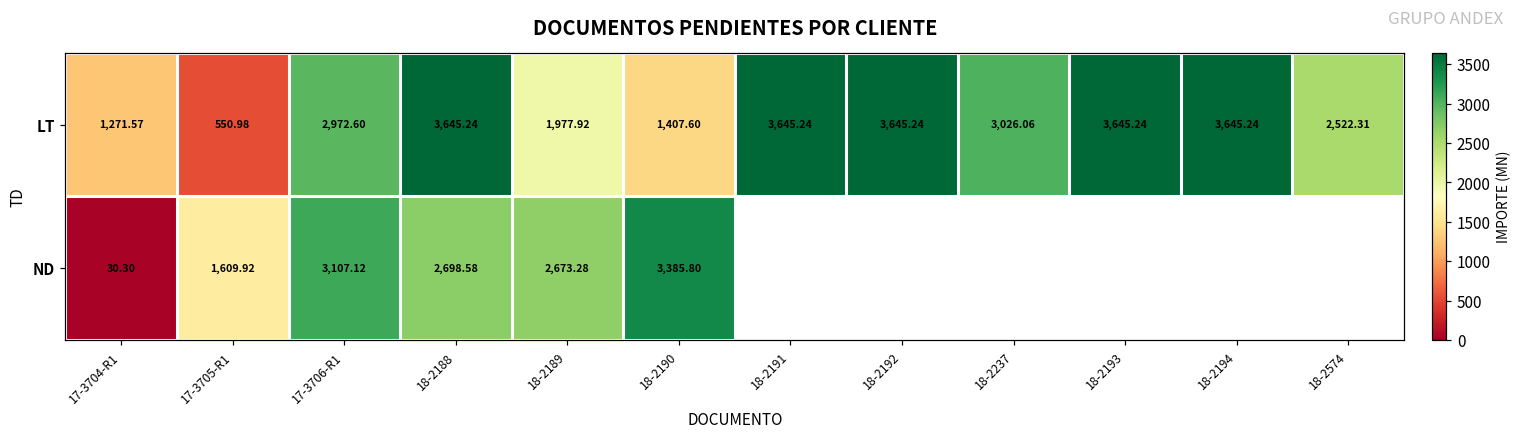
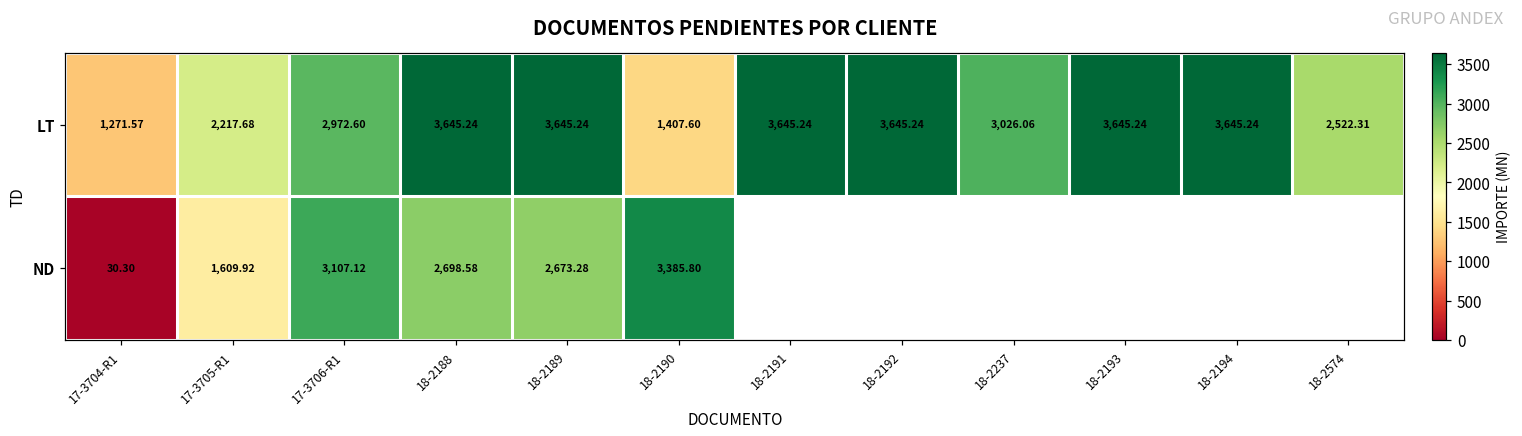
  {
    "LT": {
      "17-3704-R1": "1,271.57",
-     "17-3705-R1": "550.98",
+     "17-3705-R1": "2,217.68",
      "17-3706-R1": "2,972.60",
      "18-2188": "3,645.24",
-     "18-2189": "1,977.92",
+     "18-2189": "3,645.24",
      "18-2190": "1,407.60",
      "18-2191": "3,645.24",
      "18-2192": "3,645.24",
      "18-2237": "3,026.06",
      "18-2193": "3,645.24",
      "18-2194": "3,645.24",
      "18-2574": "2,522.31"
    },
    "ND": {
      "17-3704-R1": "30.30",
      "17-3705-R1": "1,609.92",
      "17-3706-R1": "3,107.12",
      "18-2188": "2,698.58",
      "18-2189": "2,673.28",
      "18-2190": "3,385.80"
    }
  }
